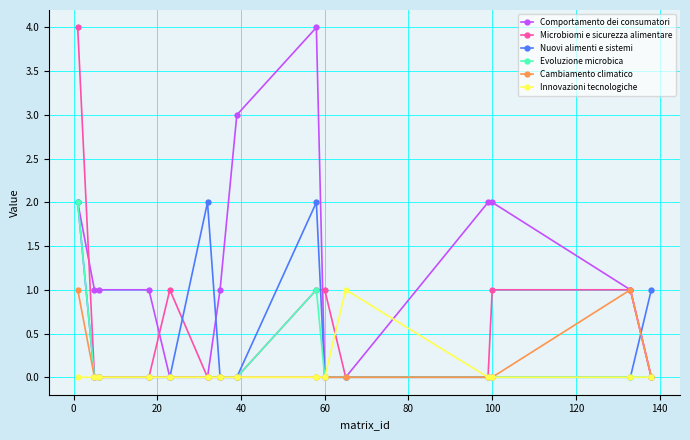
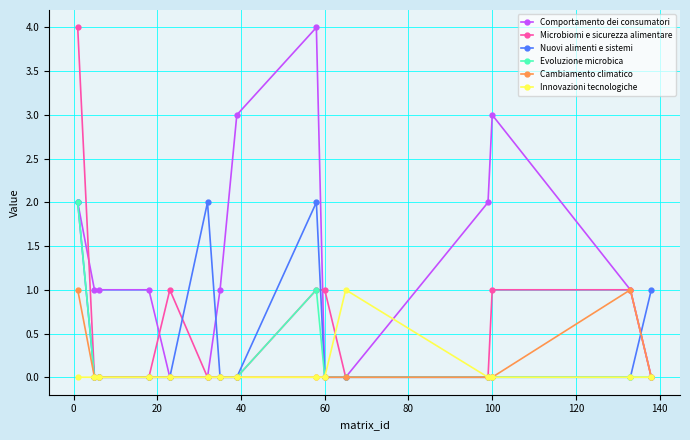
  {
    "Comportamento dei consumatori": {
-     "100": 2
+     "100": 3
    },
    "Microbiomi e sicurezza alimentare": {
      "60": 1,
      "100": 1
    }
  }
